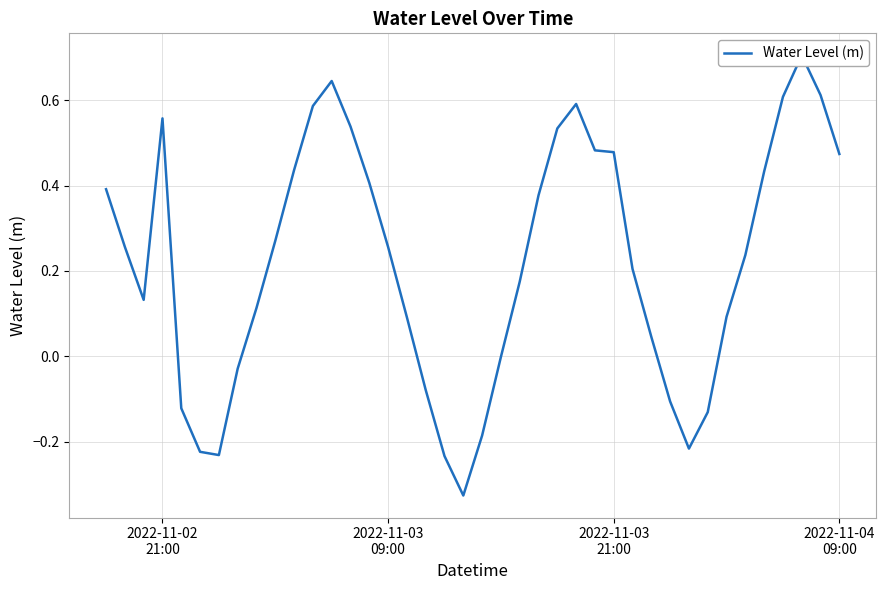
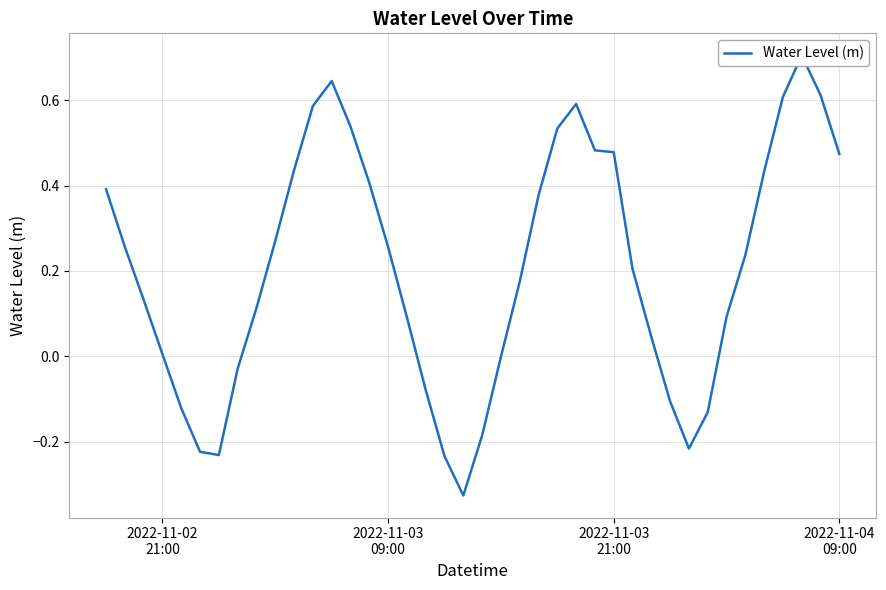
  {
-   "2022-11-02 21:00": 0.56,
+   "2022-11-02 21:00": 0.00,
    "2022-11-03 09:00": 0.26,
    "2022-11-03 21:00": 0.48,
    "2022-11-04 09:00": 0.47
  }
